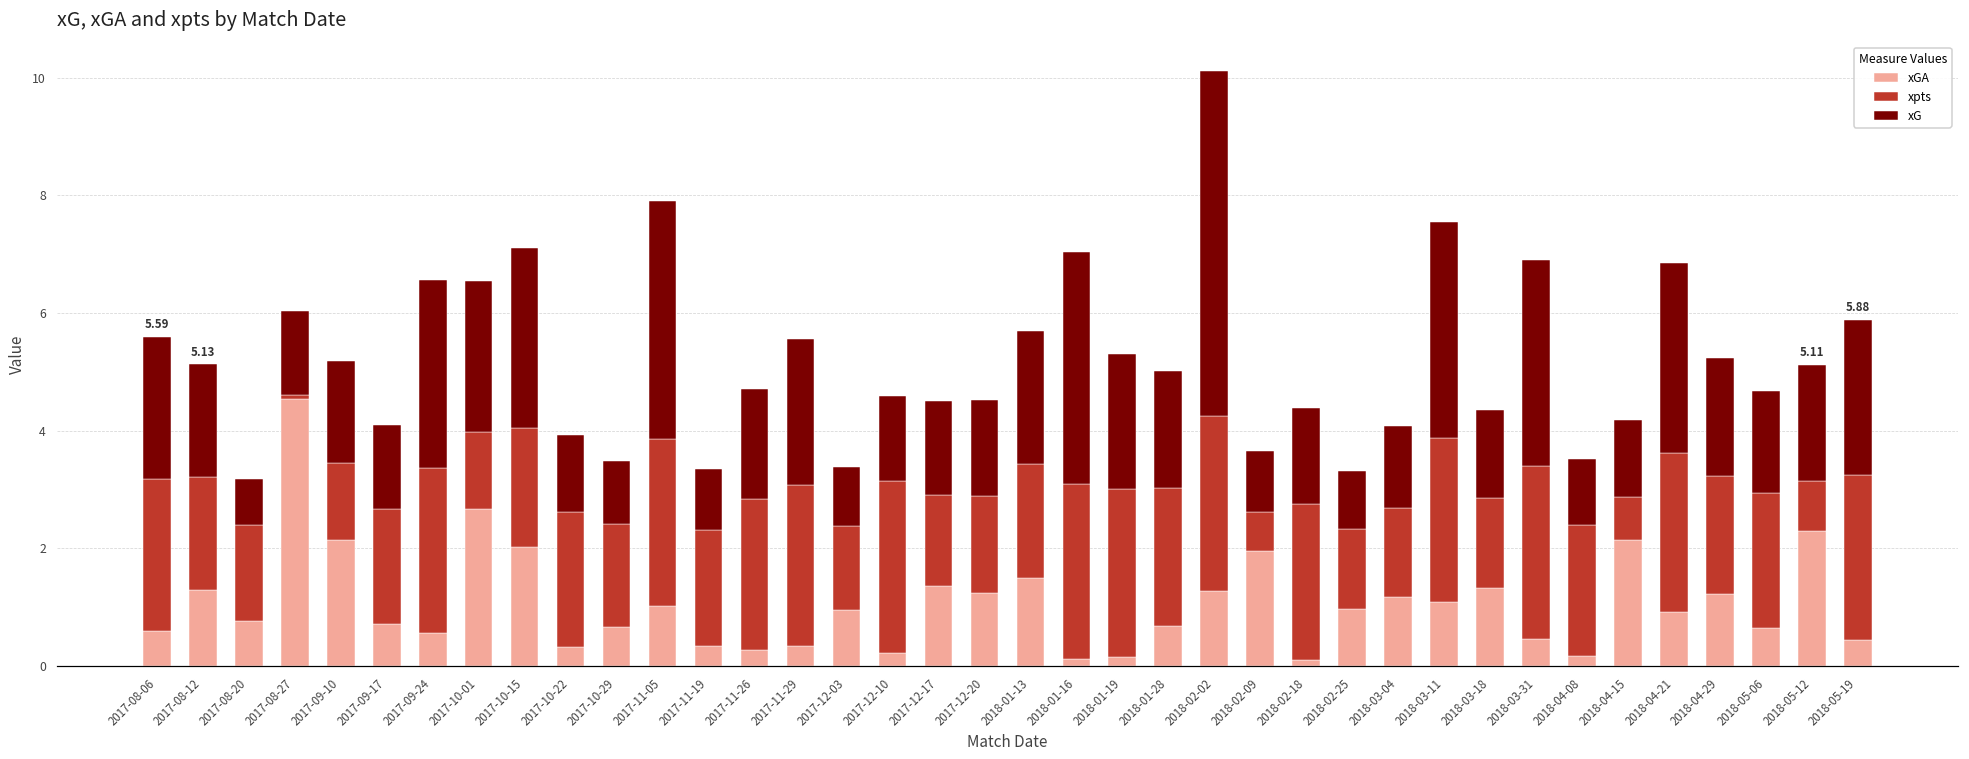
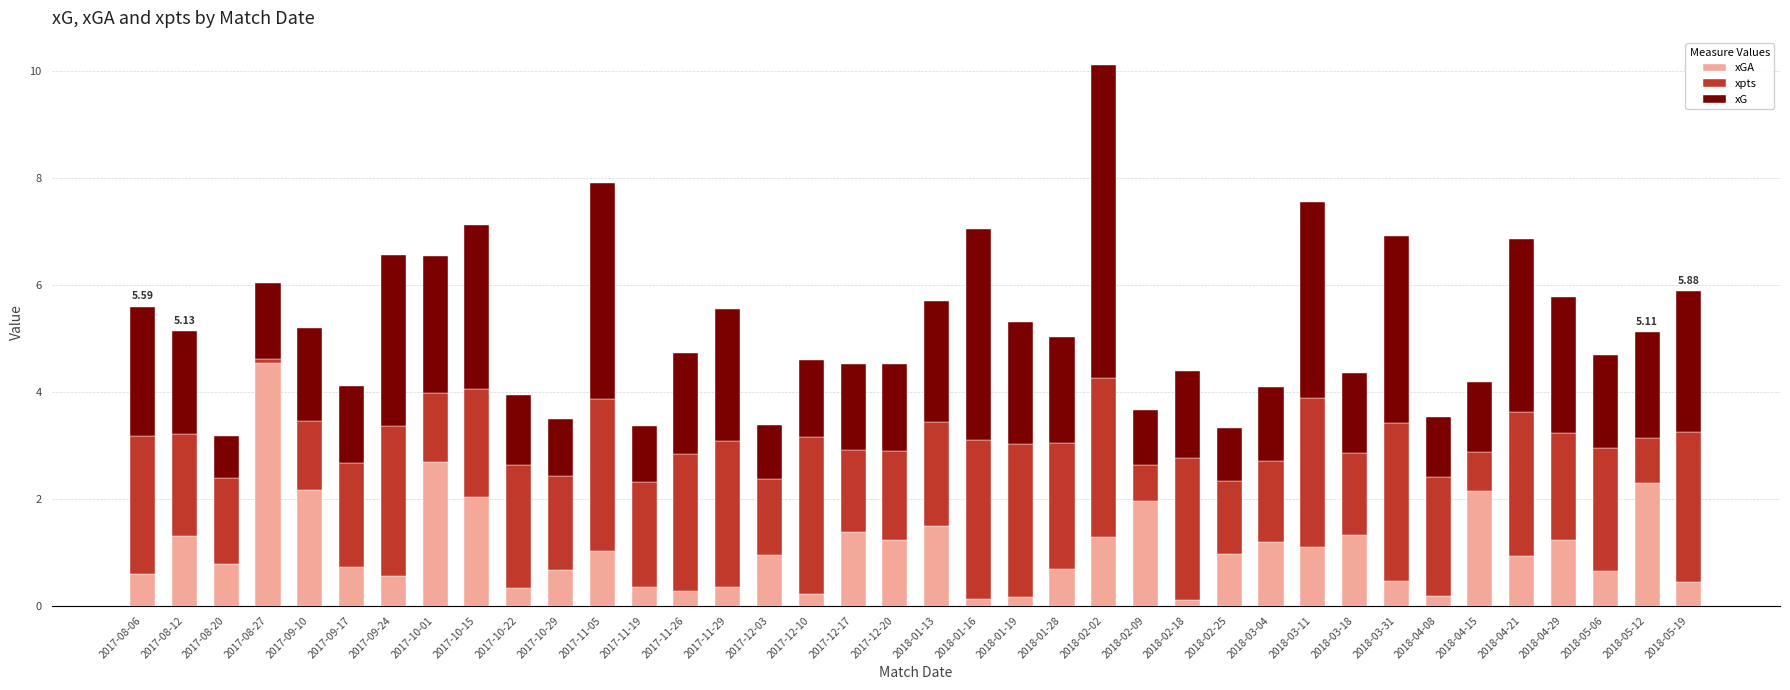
  {
    "xGA": {
      "2017-08-06": 0.6,
      "2017-08-12": 1.3,
      "2017-08-20": 0.8,
      "2017-08-27": 4.5,
      "2017-09-10": 2.2,
      "2017-09-17": 0.7,
      "2017-09-24": 0.6,
      "2017-10-01": 2.7,
      "2017-10-15": 2.0,
      "2017-10-22": 0.3,
      "2017-10-29": 0.7,
      "2017-11-05": 1.0,
      "2017-11-19": 0.3,
      "2017-11-26": 0.3,
      "2017-11-29": 0.3,
      "2017-12-03": 0.9,
      "2017-12-10": 0.2,
      "2017-12-17": 1.4,
      "2017-12-20": 1.2,
      "2018-01-13": 1.5,
      "2018-01-16": 0.1,
      "2018-01-19": 0.2,
      "2018-01-28": 0.7,
      "2018-02-02": 1.3,
      "2018-02-09": 2.0,
      "2018-02-18": 0.1,
      "2018-02-25": 1.0,
      "2018-03-04": 1.2,
      "2018-03-11": 1.1,
      "2018-03-18": 1.3,
      "2018-03-31": 0.5,
      "2018-04-08": 0.2,
      "2018-04-15": 2.1,
      "2018-04-21": 0.9,
      "2018-04-29": 1.2,
      "2018-05-06": 0.6,
      "2018-05-12": 2.3,
      "2018-05-19": 0.4
    },
    "xpts": {
      "2017-08-06": 2.6,
      "2017-08-12": 1.9,
      "2017-08-20": 1.6,
      "2017-08-27": 0.1,
      "2017-09-10": 1.3,
      "2017-09-17": 2.0,
      "2017-09-24": 2.8,
      "2017-10-01": 1.3,
      "2017-10-15": 2.0,
      "2017-10-22": 2.3,
      "2017-10-29": 1.8,
      "2017-11-05": 2.8,
      "2017-11-19": 2.0,
      "2017-11-26": 2.6,
      "2017-11-29": 2.7,
      "2017-12-03": 1.4,
      "2017-12-10": 2.9,
      "2017-12-17": 1.5,
      "2017-12-20": 1.7,
      "2018-01-13": 1.9,
      "2018-01-16": 3.0,
      "2018-01-19": 2.9,
      "2018-01-28": 2.3,
      "2018-02-02": 3.0,
      "2018-02-09": 0.7,
      "2018-02-18": 2.7,
      "2018-02-25": 1.4,
      "2018-03-04": 1.5,
      "2018-03-11": 2.8,
      "2018-03-18": 1.5,
      "2018-03-31": 3.0,
      "2018-04-08": 2.2,
      "2018-04-15": 0.7,
      "2018-04-21": 2.7,
      "2018-04-29": 2.0,
      "2018-05-06": 2.3,
      "2018-05-12": 0.8,
      "2018-05-19": 2.8
    },
    "xG": {
      "2017-08-20": 0.8,
      "2017-08-27": 1.4,
      "2017-09-10": 1.7,
      "2017-09-17": 1.4,
      "2017-09-24": 3.2,
      "2017-10-01": 2.6,
      "2017-10-15": 3.1,
      "2017-10-22": 1.3,
      "2017-10-29": 1.1,
      "2017-11-05": 4.0,
      "2017-11-19": 1.0,
      "2017-11-26": 1.9,
      "2017-11-29": 2.5,
      "2017-12-03": 1.0,
      "2017-12-10": 1.4,
      "2017-12-17": 1.6,
      "2017-12-20": 1.6,
      "2018-01-13": 2.3,
      "2018-01-16": 3.9,
      "2018-01-19": 2.3,
      "2018-01-28": 2.0,
      "2018-02-02": 5.9,
      "2018-02-09": 1.0,
      "2018-02-18": 1.6,
      "2018-02-25": 1.0,
      "2018-03-04": 1.4,
      "2018-03-11": 3.7,
      "2018-03-18": 1.5,
      "2018-03-31": 3.5,
      "2018-04-08": 1.1,
      "2018-04-15": 1.3,
      "2018-04-21": 3.2,
-     "2018-04-29": 2.0,
+     "2018-04-29": 2.5,
      "2018-05-06": 1.7
    }
  }
